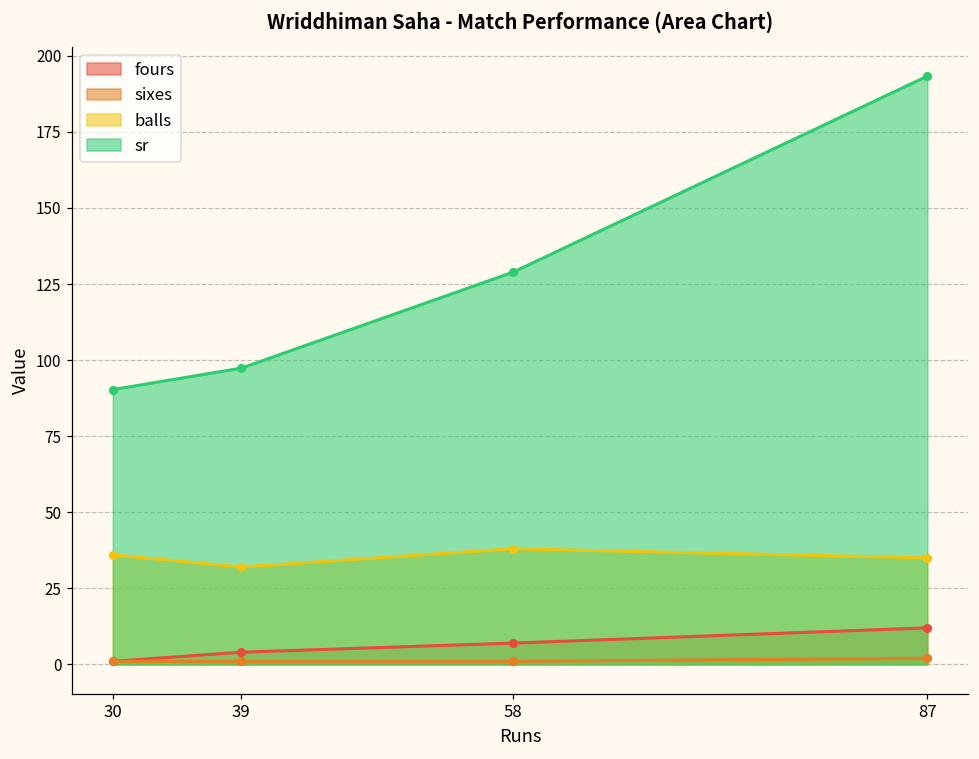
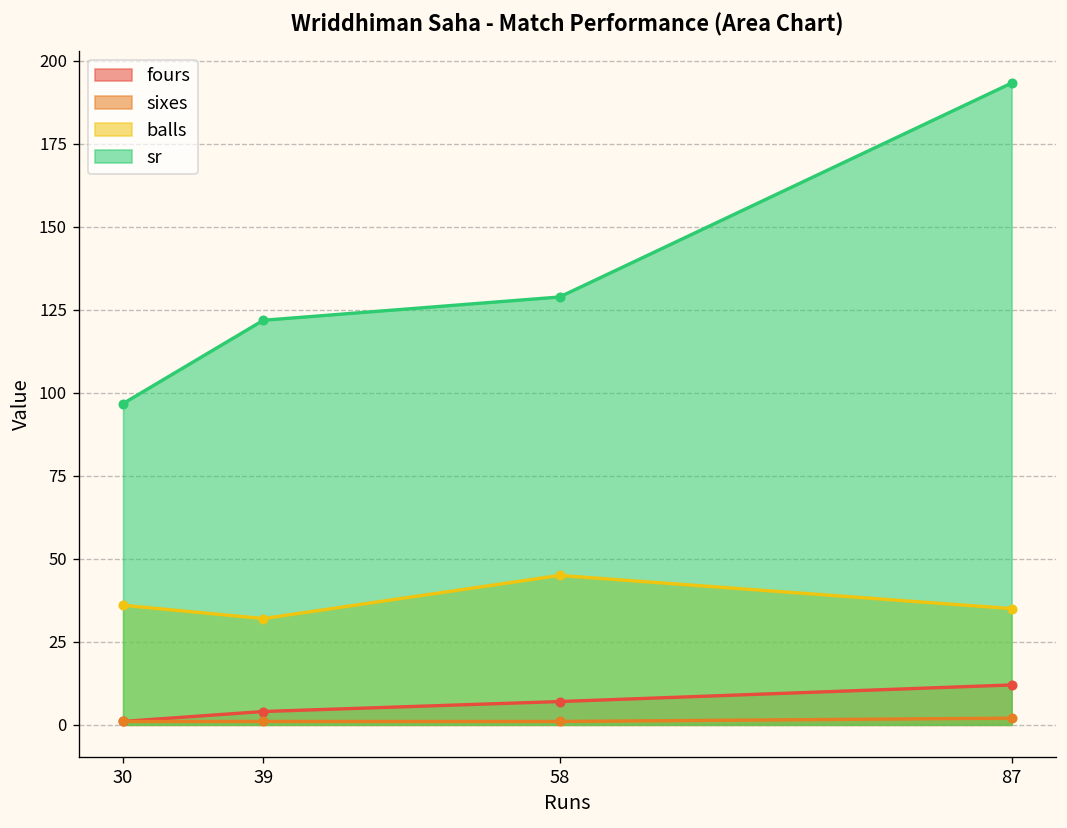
  {
    "balls": {
      "30": 36,
      "39": 32,
-     "58": 38,
+     "58": 45,
      "87": 35
    },
    "sr": {
-     "30": 90,
-     "39": 97,
+     "30": 97,
+     "39": 122,
      "58": 129,
      "87": 193
    }
  }
